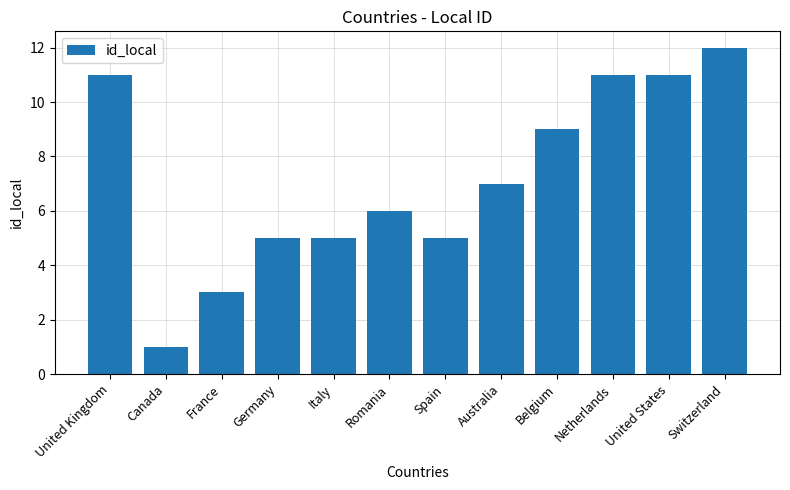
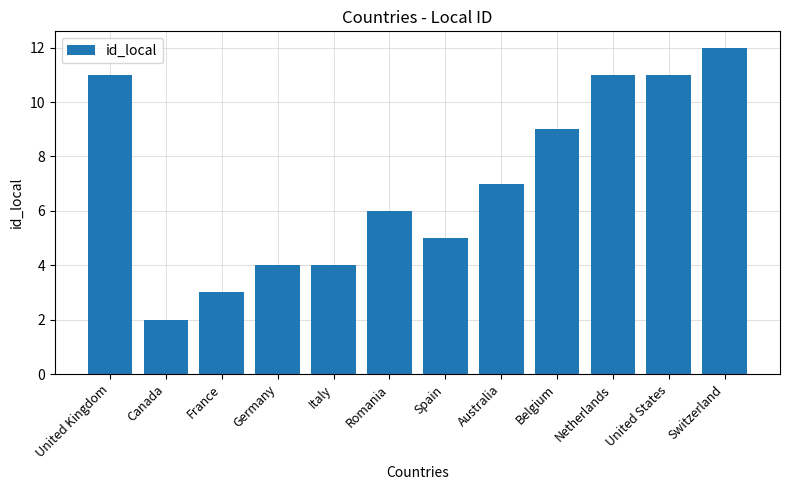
  {
    "United Kingdom": 11,
-   "Canada": 1,
+   "Canada": 2,
    "France": 3,
-   "Germany": 5,
-   "Italy": 5,
+   "Germany": 4,
+   "Italy": 4,
    "Romania": 6,
    "Spain": 5,
    "Australia": 7,
    "Belgium": 9,
    "Netherlands": 11,
    "United States": 11,
    "Switzerland": 12
  }
